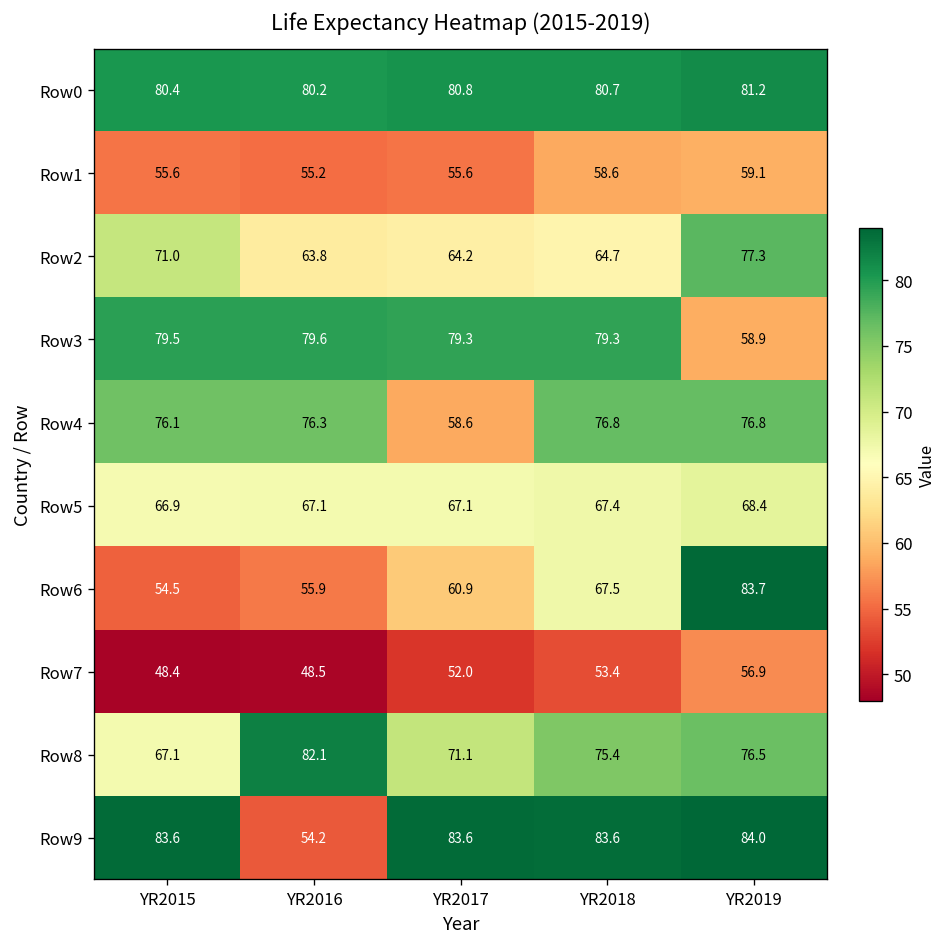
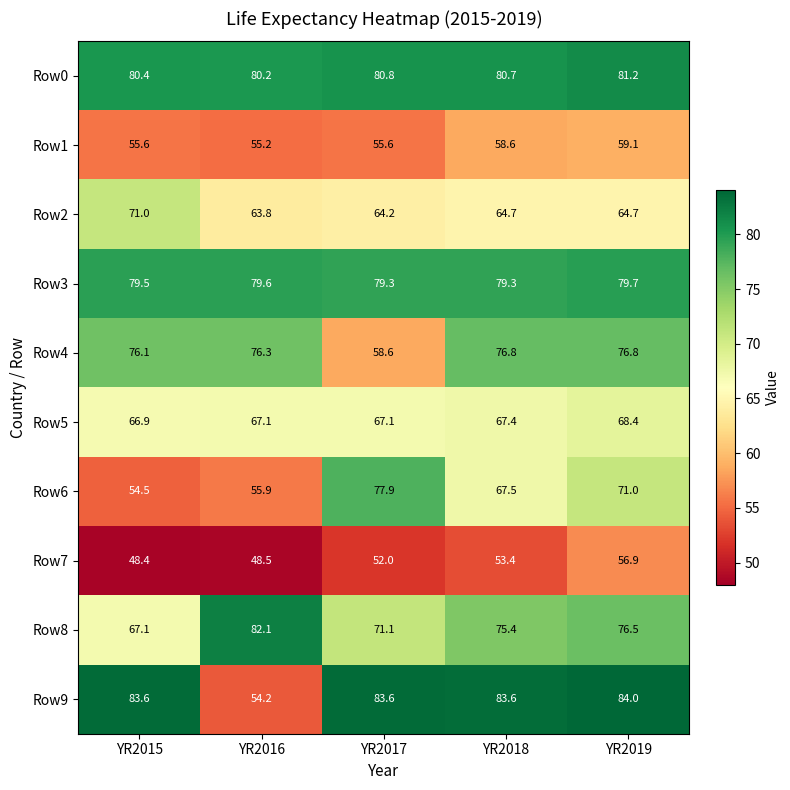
  {
    "Row0": {
      "YR2015": 80.4,
      "YR2016": 80.2,
      "YR2017": 80.8,
      "YR2018": 80.7,
      "YR2019": 81.2
    },
    "Row1": {
      "YR2015": 55.6,
      "YR2016": 55.2,
      "YR2017": 55.6,
      "YR2018": 58.6,
      "YR2019": 59.1
    },
    "Row2": {
      "YR2015": 71.0,
      "YR2016": 63.8,
      "YR2017": 64.2,
      "YR2018": 64.7,
-     "YR2019": 77.3
+     "YR2019": 64.7
    },
    "Row3": {
      "YR2015": 79.5,
      "YR2016": 79.6,
      "YR2017": 79.3,
      "YR2018": 79.3,
-     "YR2019": 58.9
+     "YR2019": 79.7
    },
    "Row4": {
      "YR2015": 76.1,
      "YR2016": 76.3,
      "YR2017": 58.6,
      "YR2018": 76.8,
      "YR2019": 76.8
    },
    "Row5": {
      "YR2015": 66.9,
      "YR2016": 67.1,
      "YR2017": 67.1,
      "YR2018": 67.4,
      "YR2019": 68.4
    },
    "Row6": {
      "YR2015": 54.5,
      "YR2016": 55.9,
-     "YR2017": 60.9,
+     "YR2017": 77.9,
      "YR2018": 67.5,
-     "YR2019": 83.7
+     "YR2019": 71.0
    },
    "Row7": {
      "YR2015": 48.4,
      "YR2016": 48.5,
      "YR2017": 52.0,
      "YR2018": 53.4,
      "YR2019": 56.9
    },
    "Row8": {
      "YR2015": 67.1,
      "YR2016": 82.1,
      "YR2017": 71.1,
      "YR2018": 75.4,
      "YR2019": 76.5
    },
    "Row9": {
      "YR2015": 83.6,
      "YR2016": 54.2,
      "YR2017": 83.6,
      "YR2018": 83.6,
      "YR2019": 84.0
    }
  }
